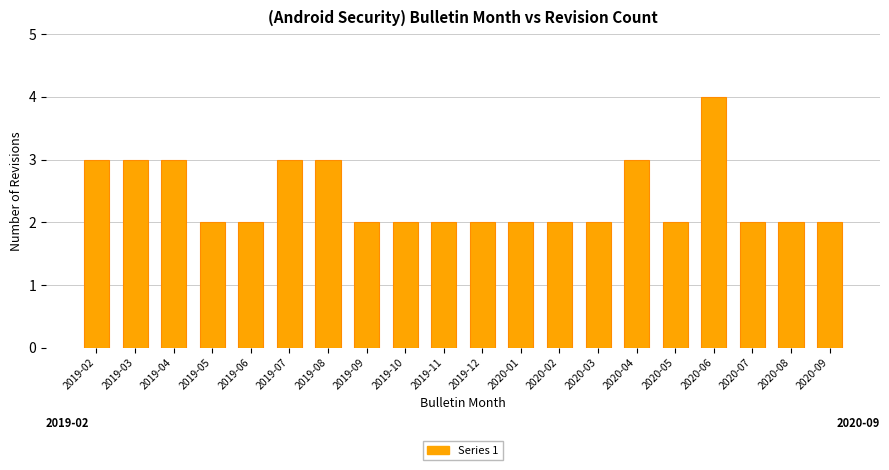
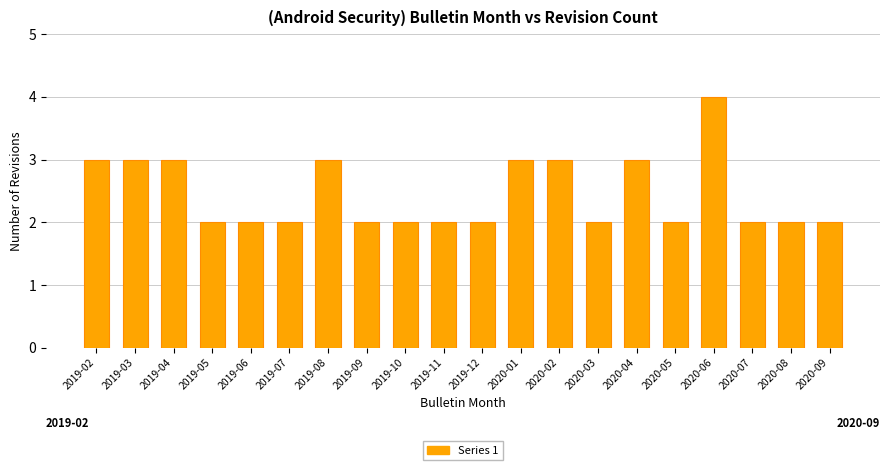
  {
    "2019-02": 3,
    "2019-03": 3,
    "2019-04": 3,
    "2019-05": 2,
    "2019-06": 2,
-   "2019-07": 3,
+   "2019-07": 2,
    "2019-08": 3,
    "2019-09": 2,
    "2019-10": 2,
    "2019-11": 2,
    "2019-12": 2,
-   "2020-01": 2,
-   "2020-02": 2,
+   "2020-01": 3,
+   "2020-02": 3,
    "2020-03": 2,
    "2020-04": 3,
    "2020-05": 2,
    "2020-06": 4,
    "2020-07": 2,
    "2020-08": 2,
    "2020-09": 2
  }
